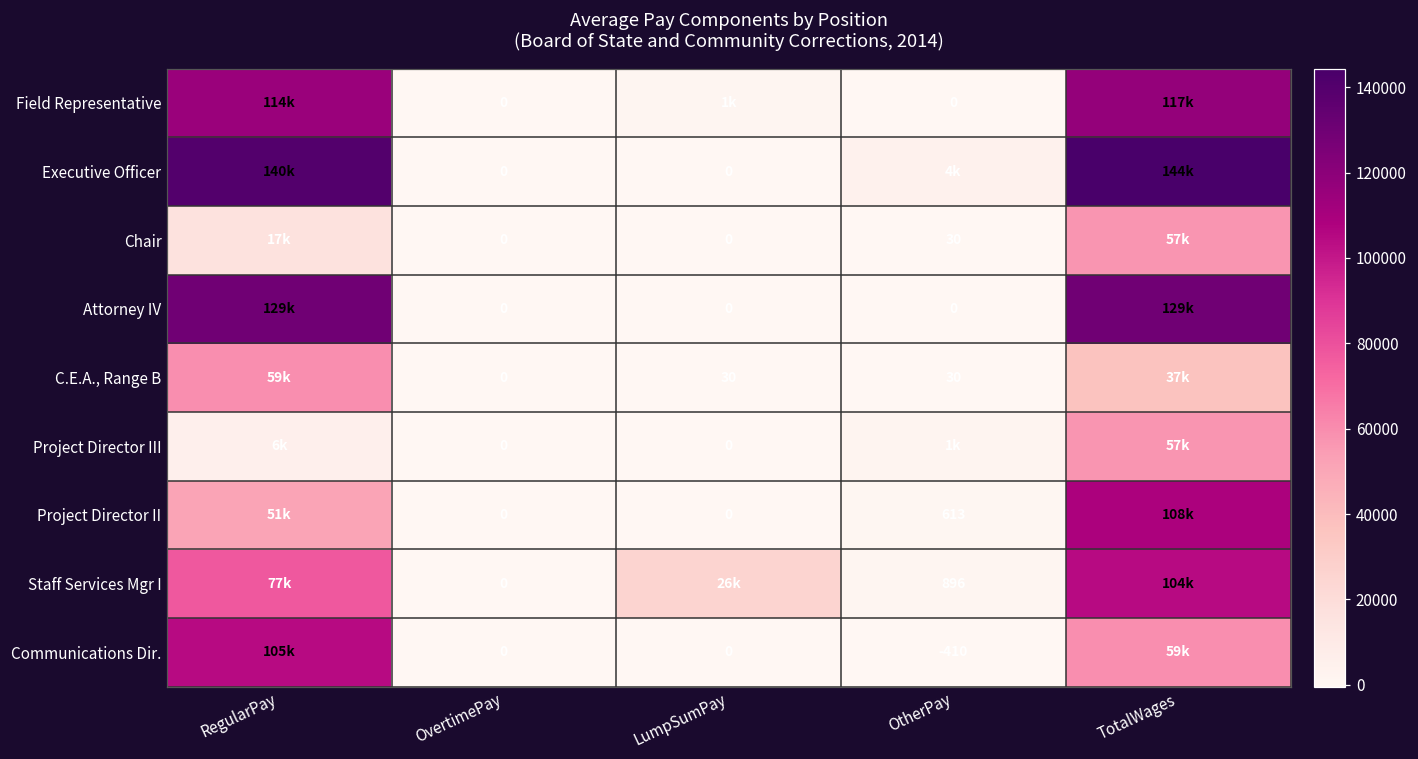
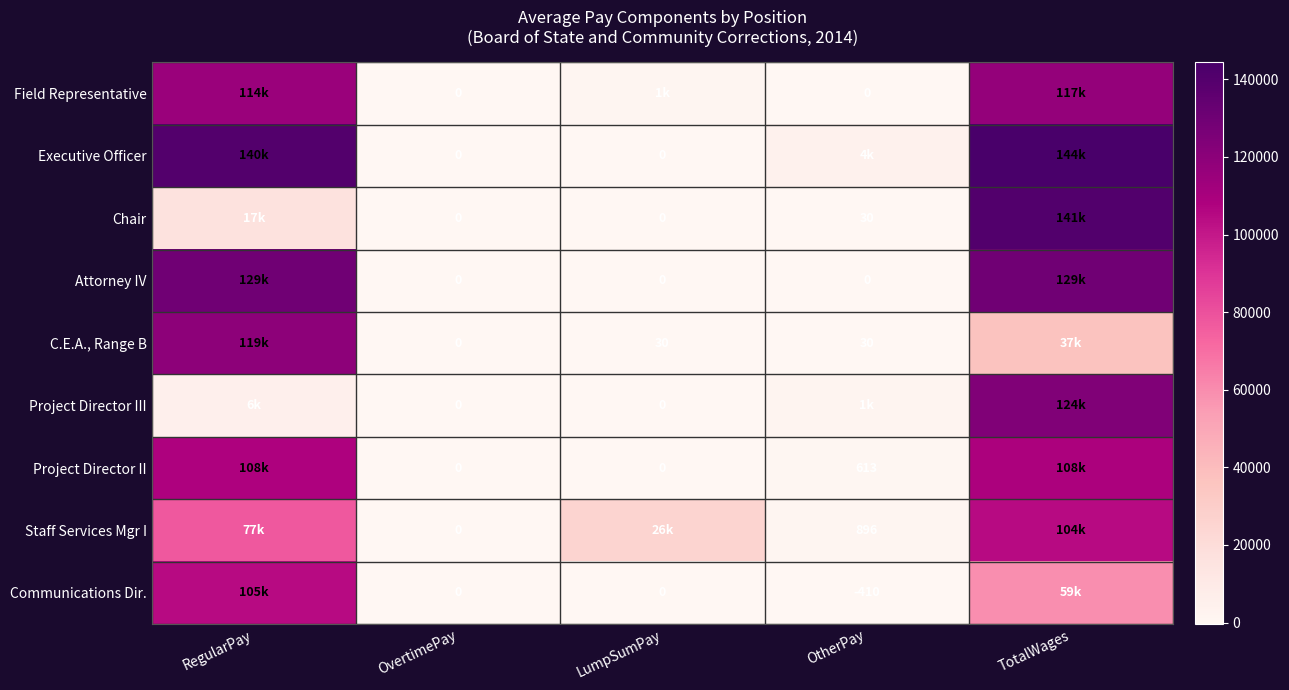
  {
    "Field Representative": {
      "RegularPay": "114k",
      "TotalWages": "117k"
    },
    "Executive Officer": {
      "RegularPay": "140k",
      "TotalWages": "144k"
    },
    "Chair": {
-     "TotalWages": "57k"
+     "TotalWages": "141k"
    },
    "Attorney IV": {
      "RegularPay": "129k",
      "TotalWages": "129k"
    },
    "C.E.A., Range B": {
-     "RegularPay": "59k",
+     "RegularPay": "119k",
      "TotalWages": "37k"
    },
    "Project Director III": {
-     "TotalWages": "57k"
+     "TotalWages": "124k"
    },
    "Project Director II": {
-     "RegularPay": "51k",
+     "RegularPay": "108k",
      "TotalWages": "108k"
    },
    "Staff Services Mgr I": {
      "RegularPay": "77k",
      "TotalWages": "104k"
    },
    "Communications Dir.": {
      "RegularPay": "105k",
      "TotalWages": "59k"
    }
  }
